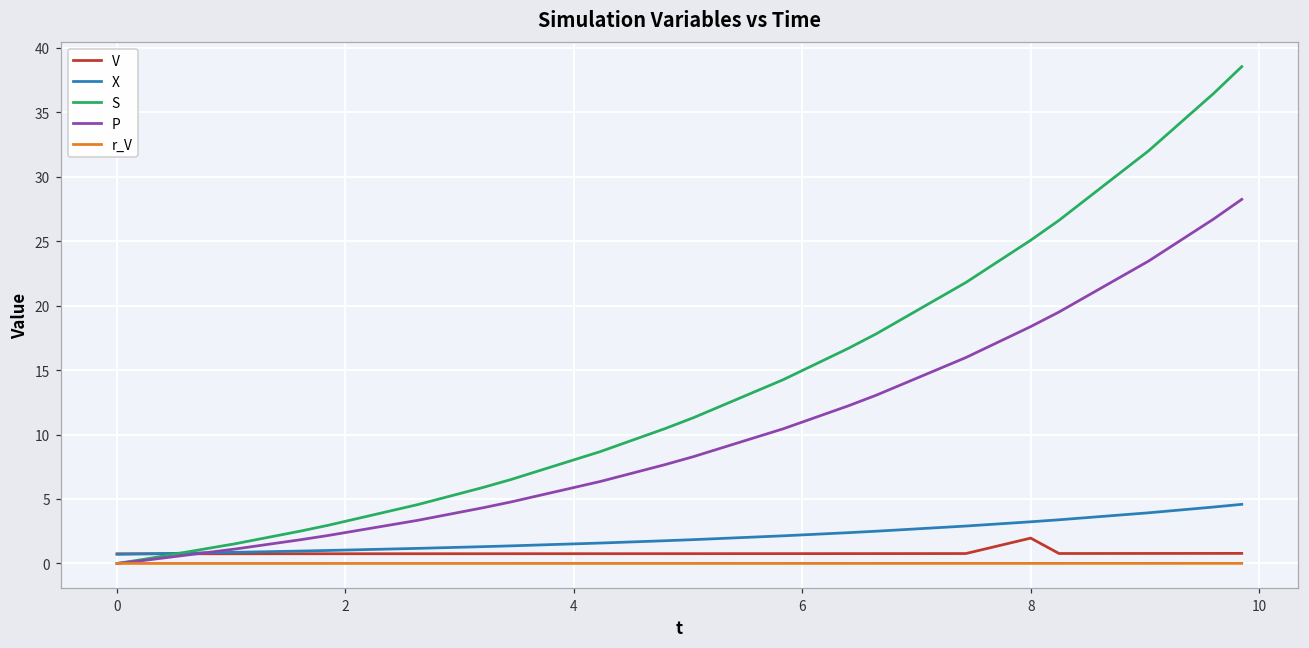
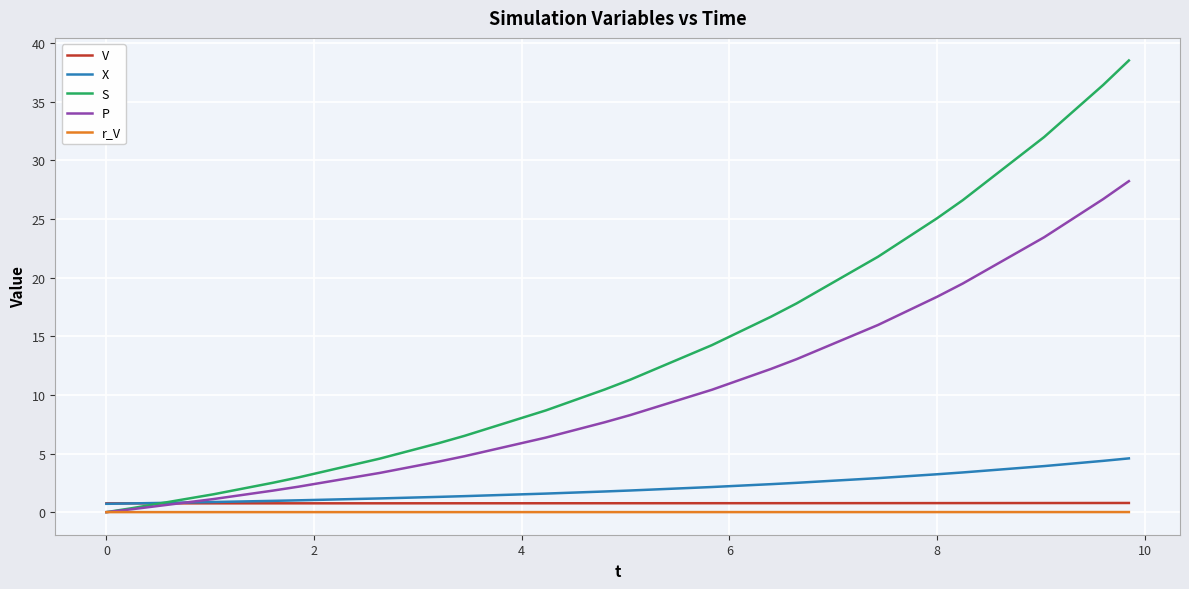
  {
    "V": {
-     "8": 2.0
+     "8": 0.8
    },
    "X": {
      "8": 3.2
    },
    "S": {
      "8": 25.1
    },
    "P": {
      "8": 18.4
    },
    "r_V": {
      "8": 0.0
    }
  }
